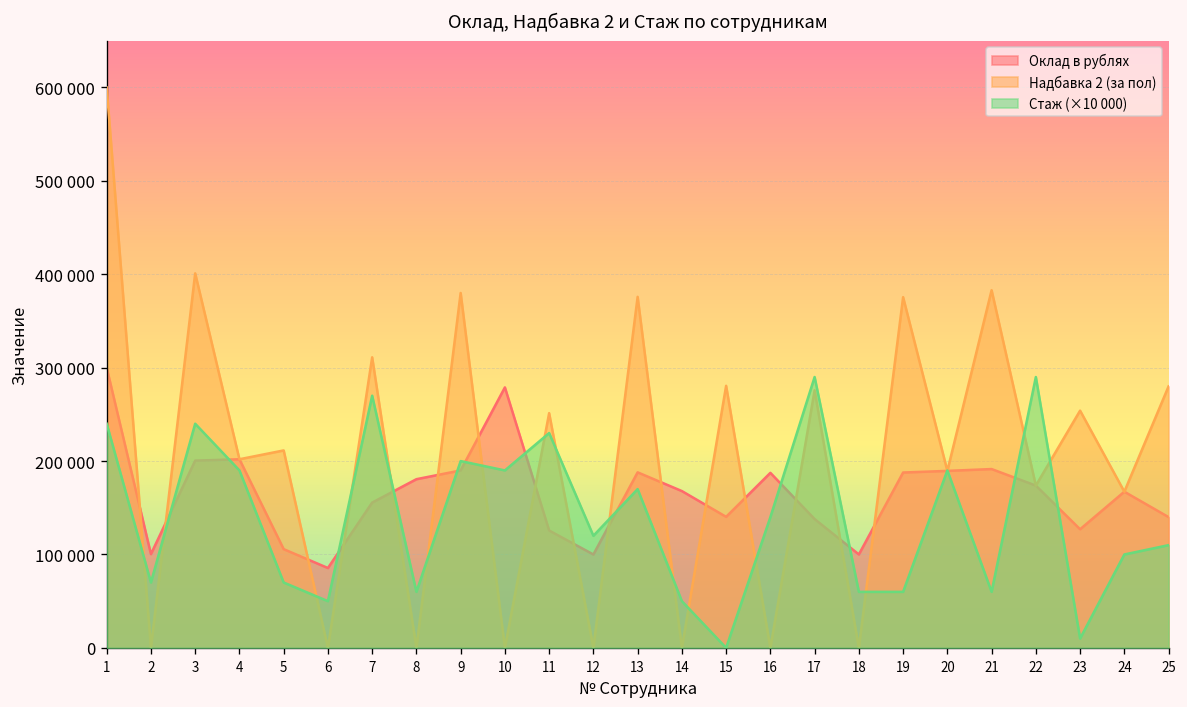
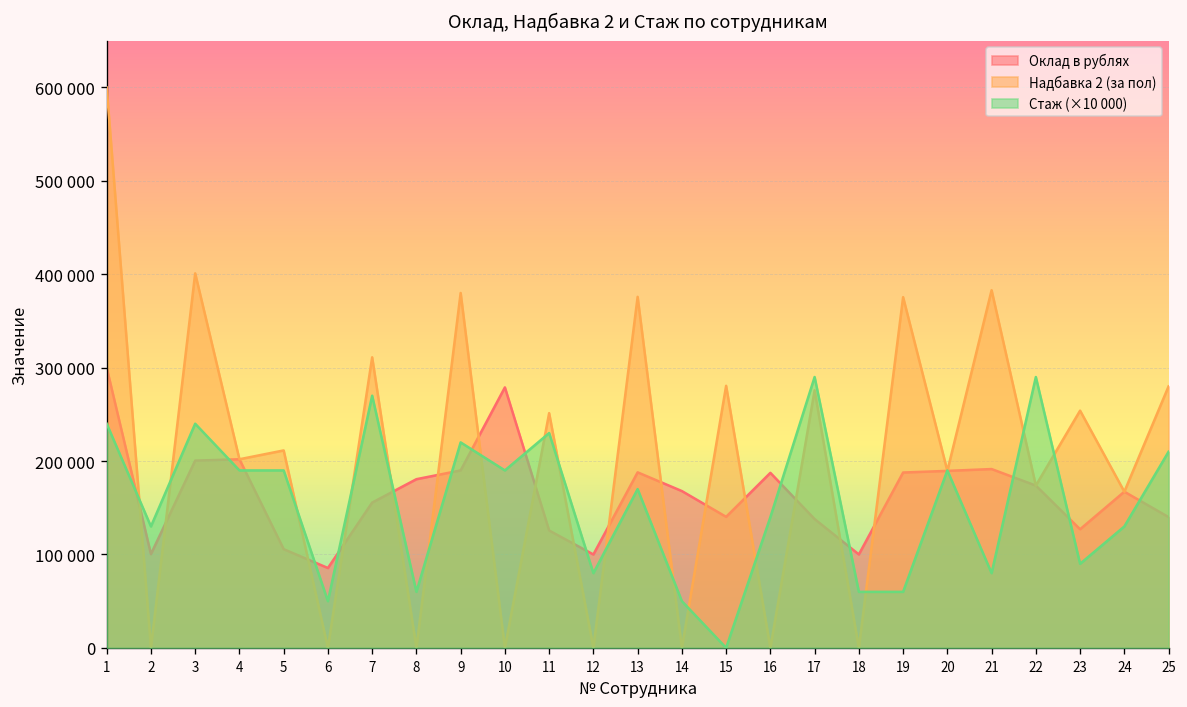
  {
    "Стаж (×10 000)": {
      "1": 240000,
-     "2": 70000,
+     "2": 130000,
      "3": 240000,
      "4": 190000,
-     "5": 70000,
+     "5": 190000,
      "6": 50000,
      "7": 270000,
      "8": 60000,
-     "9": 200000,
+     "9": 220000,
      "10": 190000,
      "11": 230000,
-     "12": 120000,
+     "12": 80000,
      "13": 170000,
      "14": 50000,
      "15": 0,
      "16": 140000,
      "17": 290000,
      "18": 60000,
      "19": 60000,
-     "21": 60000,
+     "21": 80000,
      "22": 290000,
-     "23": 10000,
-     "24": 100000,
-     "25": 110000
+     "23": 90000,
+     "24": 130000,
+     "25": 210000
    }
  }
